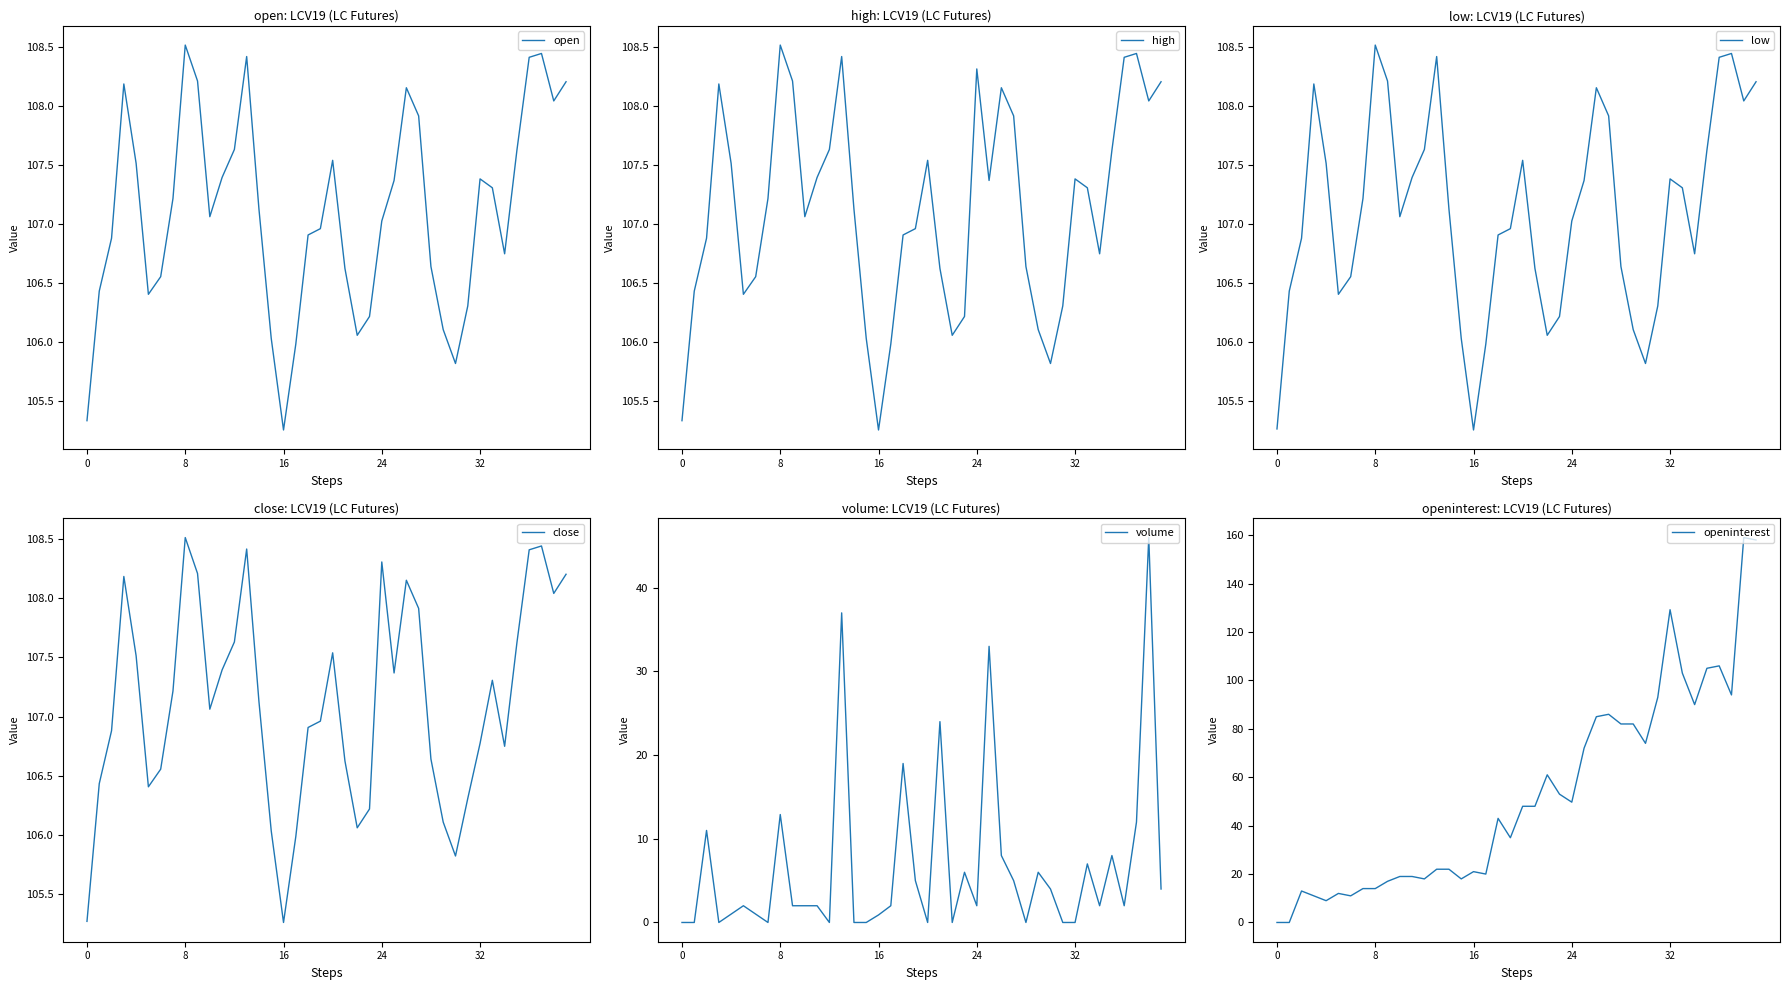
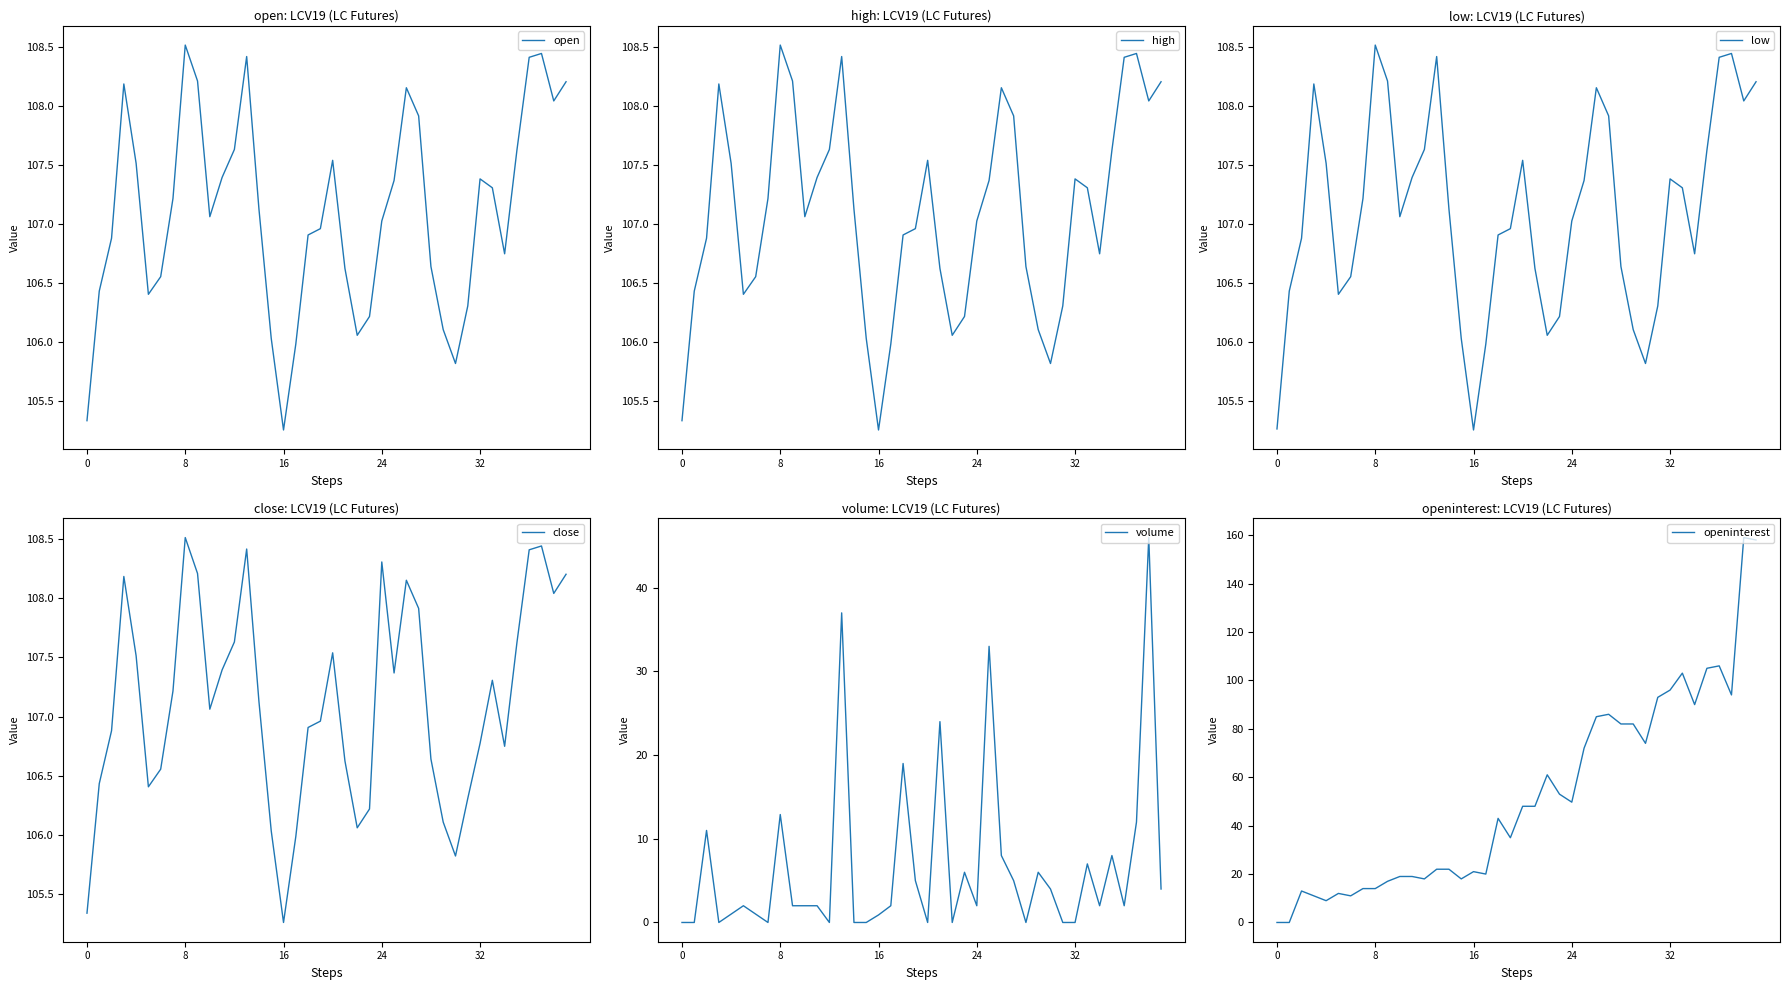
  {
    "open: LCV19 (LC Futures)": {
      "0": 105.34,
      "8": 108.51,
      "16": 105.26,
      "24": 107.03,
      "32": 107.38
    },
    "high: LCV19 (LC Futures)": {
      "0": 105.34,
      "8": 108.51,
      "16": 105.26,
-     "24": 108.31,
+     "24": 107.03,
      "32": 107.38
    },
    "low: LCV19 (LC Futures)": {
      "0": 105.27,
      "8": 108.51,
      "16": 105.26,
      "24": 107.03,
      "32": 107.38
    },
    "close: LCV19 (LC Futures)": {
-     "0": 105.27,
+     "0": 105.34,
      "8": 108.51,
      "16": 105.26,
      "24": 108.31,
      "32": 106.77
    },
    "volume: LCV19 (LC Futures)": {
      "0": 0,
      "8": 13,
      "16": 1,
      "24": 2,
      "32": 0
    },
    "openinterest: LCV19 (LC Futures)": {
      "0": 0,
      "8": 14,
      "16": 21,
      "24": 50,
-     "32": 129
+     "32": 96
    }
  }
